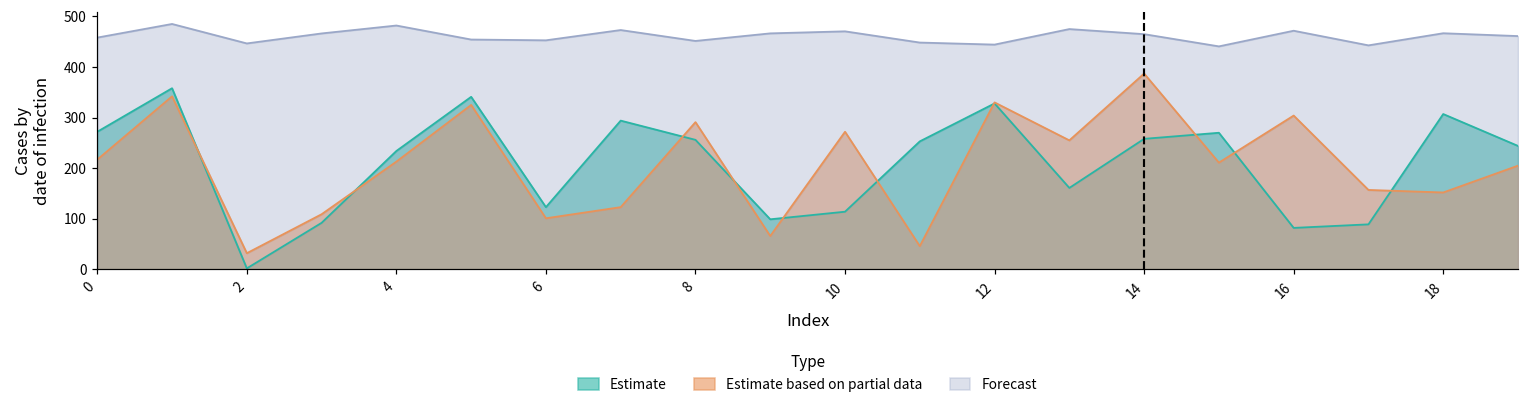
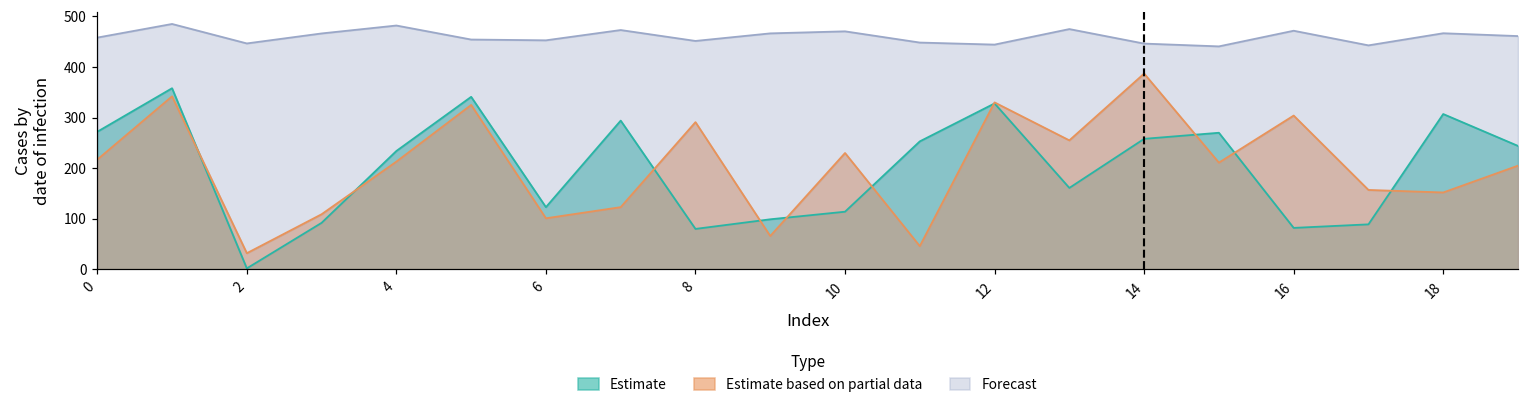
  {
    "Estimate": {
      "0": 270,
      "2": 0,
      "4": 230,
      "6": 120,
-     "8": 260,
+     "8": 80,
      "10": 110,
      "14": 260,
      "16": 80,
      "18": 310
    },
    "Estimate based on partial data": {
      "0": 220,
      "2": 30,
      "4": 210,
      "6": 100,
      "8": 290,
-     "10": 270,
+     "10": 230,
      "14": 390,
      "16": 300,
      "18": 150
    },
    "Forecast": {
      "0": 460,
      "2": 450,
      "4": 480,
      "6": 450,
      "8": 450,
      "10": 470,
      "12": 440,
-     "14": 460,
+     "14": 450,
      "16": 470,
      "18": 470
    }
  }
